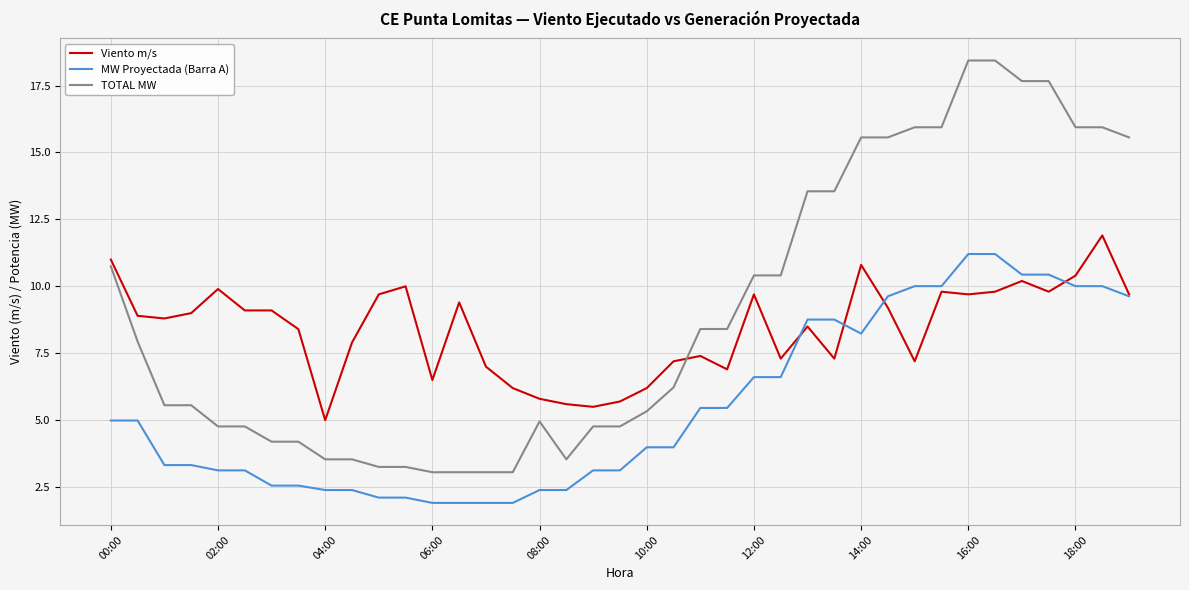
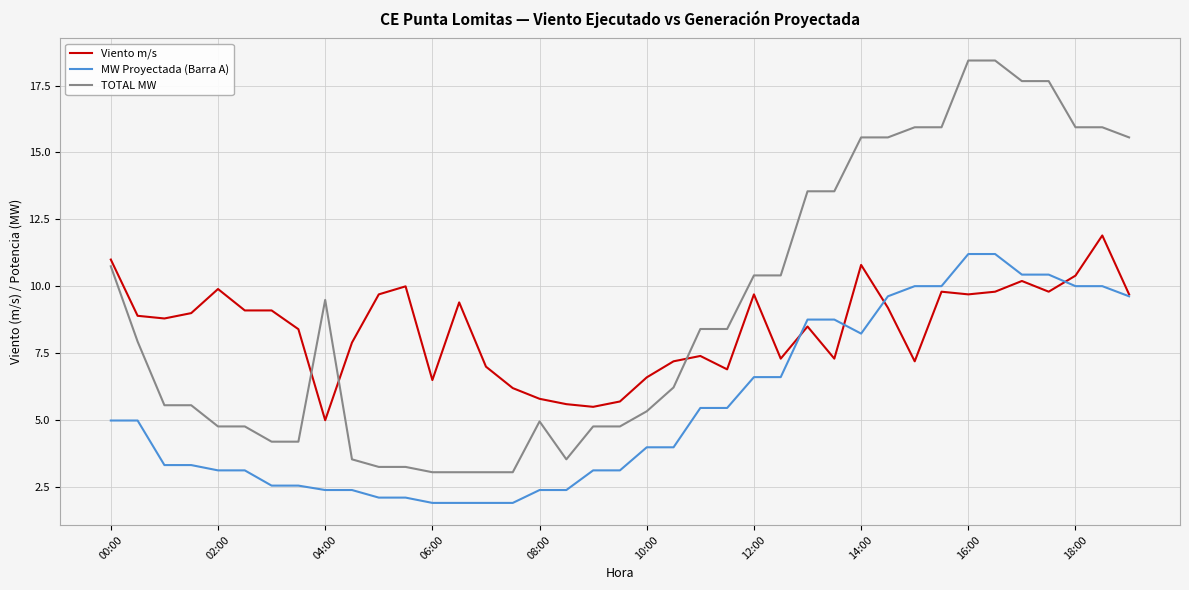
  {
    "Viento m/s": {
      "00:00": 11.0,
      "02:00": 9.9,
      "04:00": 5.0,
      "06:00": 6.5,
      "08:00": 5.8,
-     "10:00": 6.2,
+     "10:00": 6.6,
      "12:00": 9.7,
      "14:00": 10.8,
      "16:00": 9.7,
      "18:00": 10.4
    },
    "MW Proyectada (Barra A)": {
      "00:00": 5.0,
      "02:00": 3.1,
      "04:00": 2.4,
      "06:00": 1.9,
      "08:00": 2.4,
      "10:00": 4.0,
      "12:00": 6.6,
      "14:00": 8.2,
      "16:00": 11.2,
      "18:00": 10.0
    },
    "TOTAL MW": {
      "00:00": 10.7,
      "02:00": 4.8,
-     "04:00": 3.5,
+     "04:00": 9.5,
      "06:00": 3.1,
      "08:00": 5.0,
      "10:00": 5.3,
      "12:00": 10.4,
      "14:00": 15.6,
      "16:00": 18.4,
      "18:00": 15.9
    }
  }
